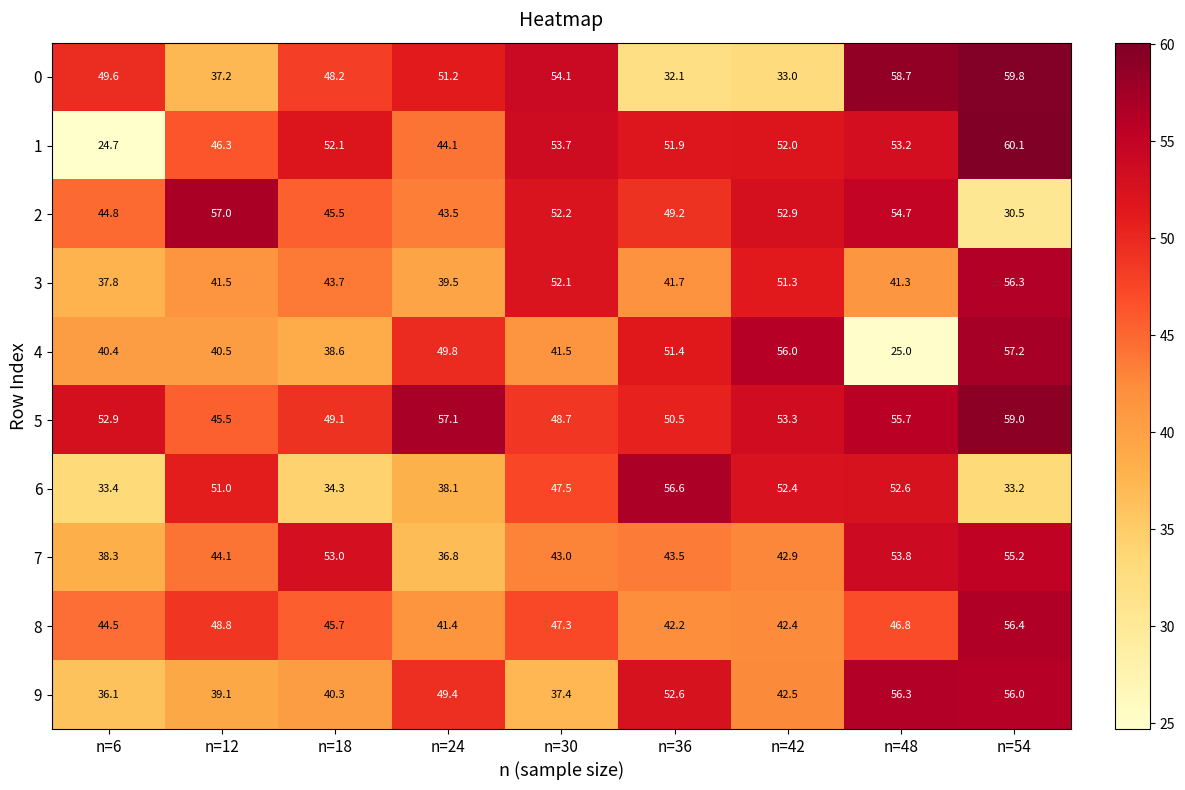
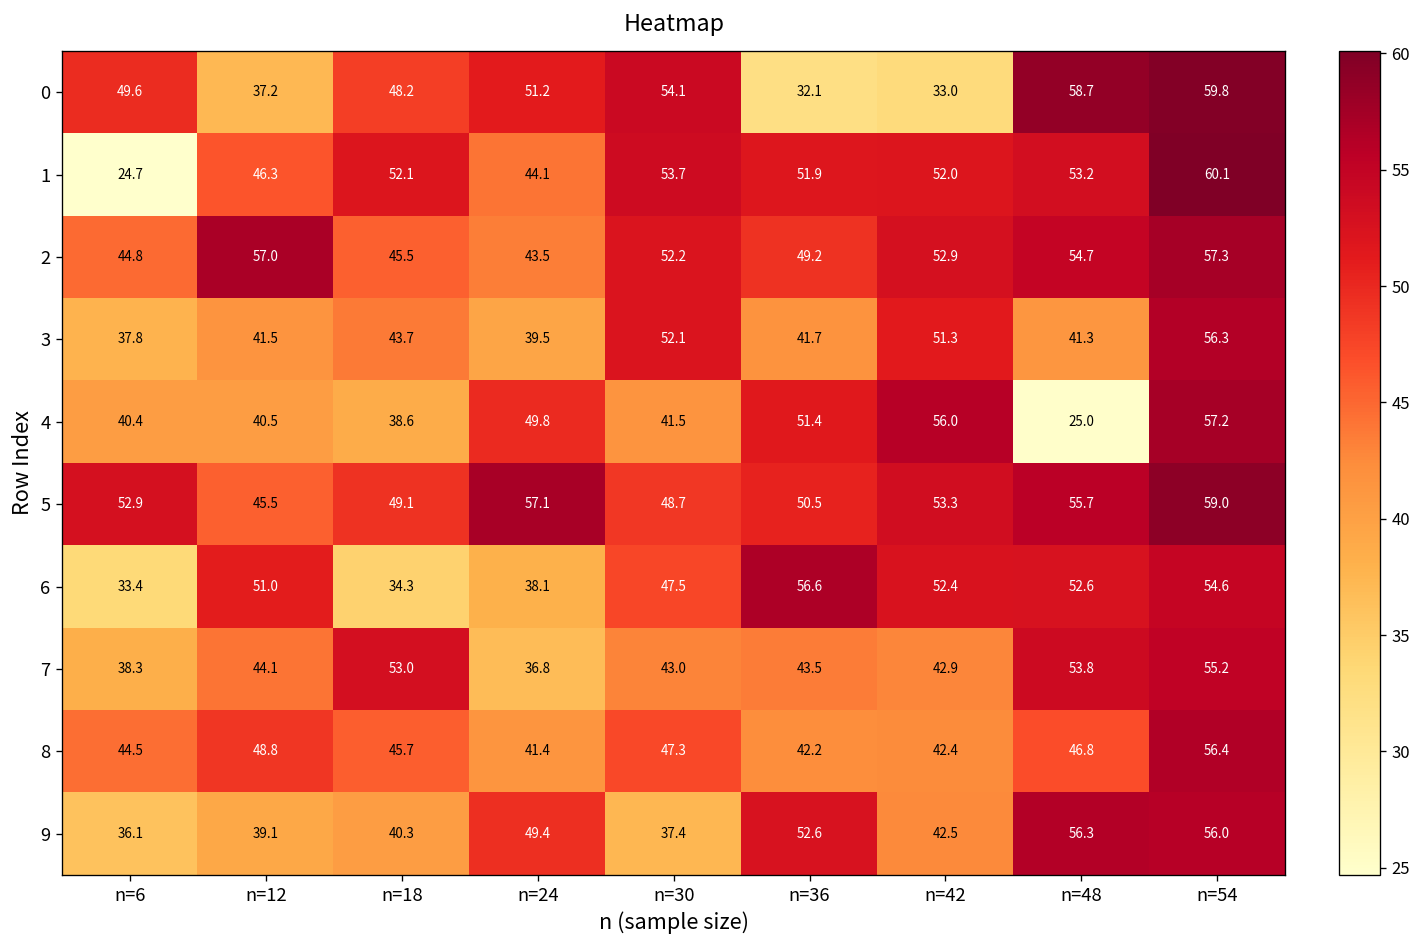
  {
    "0": {
      "n=6": 49.6,
      "n=12": 37.2,
      "n=18": 48.2,
      "n=24": 51.2,
      "n=30": 54.1,
      "n=36": 32.1,
      "n=42": 33.0,
      "n=48": 58.7,
      "n=54": 59.8
    },
    "1": {
      "n=6": 24.7,
      "n=12": 46.3,
      "n=18": 52.1,
      "n=24": 44.1,
      "n=30": 53.7,
      "n=36": 51.9,
      "n=42": 52.0,
      "n=48": 53.2,
      "n=54": 60.1
    },
    "2": {
      "n=6": 44.8,
      "n=12": 57.0,
      "n=18": 45.5,
      "n=24": 43.5,
      "n=30": 52.2,
      "n=36": 49.2,
      "n=42": 52.9,
      "n=48": 54.7,
-     "n=54": 30.5
+     "n=54": 57.3
    },
    "3": {
      "n=6": 37.8,
      "n=12": 41.5,
      "n=18": 43.7,
      "n=24": 39.5,
      "n=30": 52.1,
      "n=36": 41.7,
      "n=42": 51.3,
      "n=48": 41.3,
      "n=54": 56.3
    },
    "4": {
      "n=6": 40.4,
      "n=12": 40.5,
      "n=18": 38.6,
      "n=24": 49.8,
      "n=30": 41.5,
      "n=36": 51.4,
      "n=42": 56.0,
      "n=48": 25.0,
      "n=54": 57.2
    },
    "5": {
      "n=6": 52.9,
      "n=12": 45.5,
      "n=18": 49.1,
      "n=24": 57.1,
      "n=30": 48.7,
      "n=36": 50.5,
      "n=42": 53.3,
      "n=48": 55.7,
      "n=54": 59.0
    },
    "6": {
      "n=6": 33.4,
      "n=12": 51.0,
      "n=18": 34.3,
      "n=24": 38.1,
      "n=30": 47.5,
      "n=36": 56.6,
      "n=42": 52.4,
      "n=48": 52.6,
-     "n=54": 33.2
+     "n=54": 54.6
    },
    "7": {
      "n=6": 38.3,
      "n=12": 44.1,
      "n=18": 53.0,
      "n=24": 36.8,
      "n=30": 43.0,
      "n=36": 43.5,
      "n=42": 42.9,
      "n=48": 53.8,
      "n=54": 55.2
    },
    "8": {
      "n=6": 44.5,
      "n=12": 48.8,
      "n=18": 45.7,
      "n=24": 41.4,
      "n=30": 47.3,
      "n=36": 42.2,
      "n=42": 42.4,
      "n=48": 46.8,
      "n=54": 56.4
    },
    "9": {
      "n=6": 36.1,
      "n=12": 39.1,
      "n=18": 40.3,
      "n=24": 49.4,
      "n=30": 37.4,
      "n=36": 52.6,
      "n=42": 42.5,
      "n=48": 56.3,
      "n=54": 56.0
    }
  }
